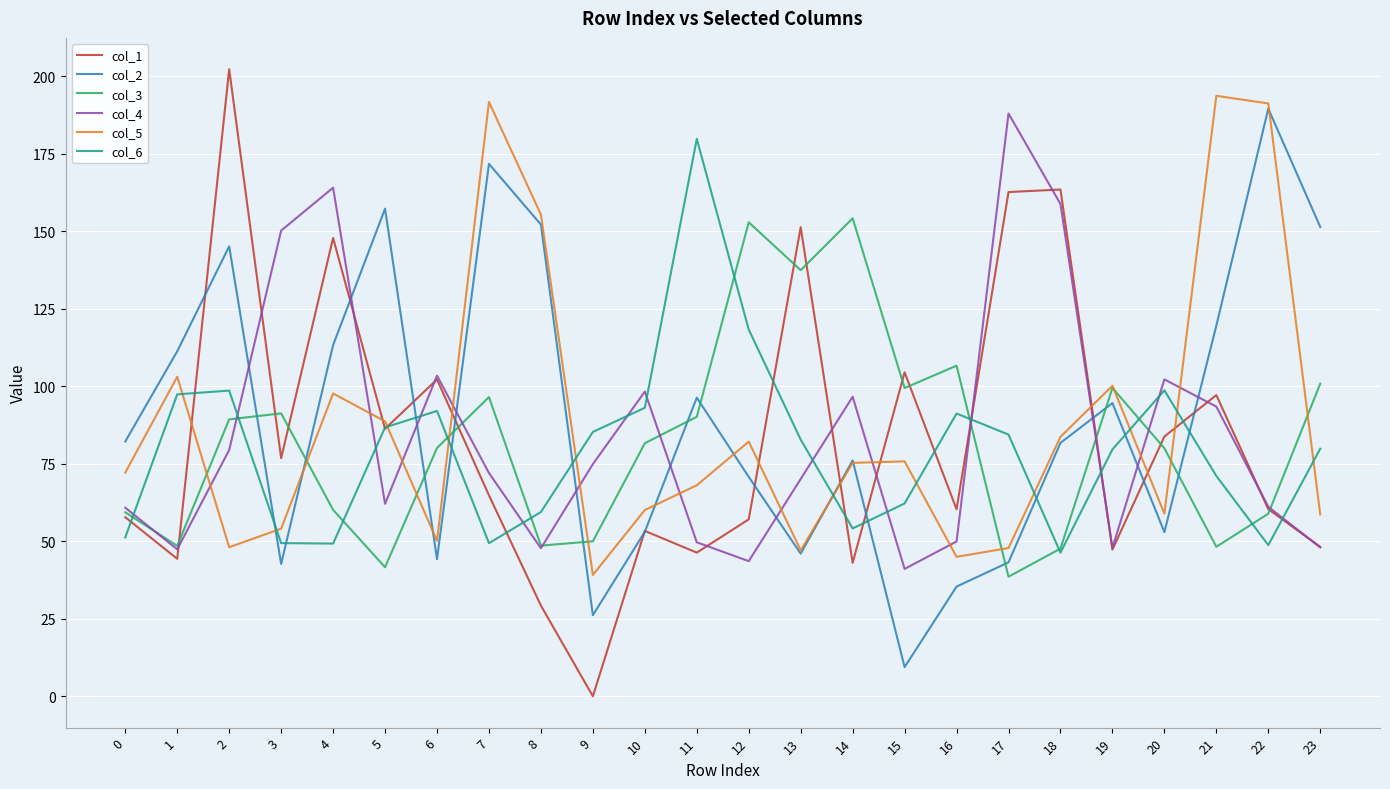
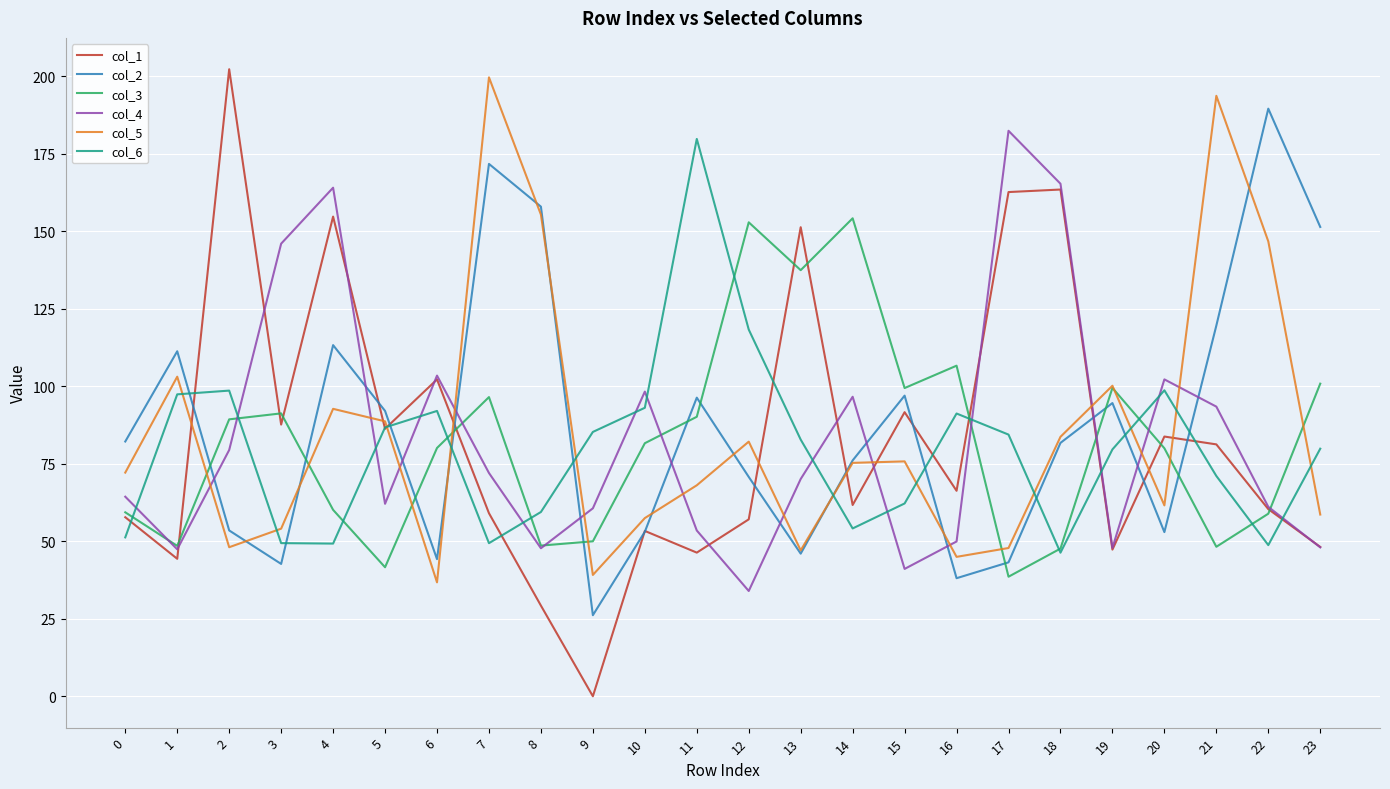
  {
    "col_1": {
      "0": 58,
      "1": 44,
      "2": 202,
-     "3": 77,
-     "4": 148,
+     "3": 88,
+     "4": 155,
      "6": 102,
-     "7": 65,
+     "7": 59,
      "8": 29,
      "9": 0,
      "11": 46,
      "12": 57,
      "13": 151,
-     "14": 43,
-     "15": 105,
-     "16": 60,
+     "14": 62,
+     "15": 92,
+     "16": 66,
      "17": 163,
      "18": 164,
      "20": 84,
-     "21": 97
+     "21": 81
    },
    "col_2": {
      "0": 82,
      "1": 111,
-     "2": 145,
+     "2": 54,
      "3": 43,
      "4": 113,
-     "5": 157,
+     "5": 92,
      "6": 44,
      "7": 172,
-     "8": 152,
+     "8": 158,
      "9": 26,
      "11": 96,
      "12": 71,
      "13": 46,
-     "15": 9,
-     "16": 35,
+     "15": 97,
+     "16": 38,
      "17": 43,
      "18": 82,
      "19": 95,
      "20": 53,
      "21": 120,
      "22": 190,
      "23": 151
    },
    "col_4": {
-     "0": 61,
+     "0": 64,
      "1": 47,
      "2": 79,
-     "3": 150,
+     "3": 146,
      "4": 164,
      "5": 62,
      "6": 103,
      "7": 72,
      "8": 48,
-     "9": 75,
+     "9": 61,
      "10": 98,
-     "11": 50,
-     "12": 44,
+     "11": 53,
+     "12": 34,
      "13": 70,
      "14": 97,
      "15": 41,
      "16": 50,
-     "17": 188,
-     "18": 159,
+     "17": 182,
+     "18": 165,
      "20": 102,
      "21": 93
    },
    "col_5": {
      "0": 72,
      "1": 103,
      "2": 48,
      "3": 54,
-     "4": 98,
+     "4": 93,
      "5": 89,
-     "6": 50,
-     "7": 192,
+     "6": 37,
+     "7": 200,
      "8": 155,
      "9": 39,
-     "10": 60,
+     "10": 57,
      "11": 68,
      "12": 82,
      "13": 47,
      "15": 76,
      "16": 45,
      "17": 48,
      "18": 84,
-     "20": 59,
+     "20": 62,
      "21": 194,
-     "22": 191,
+     "22": 147,
      "23": 59
    }
  }
